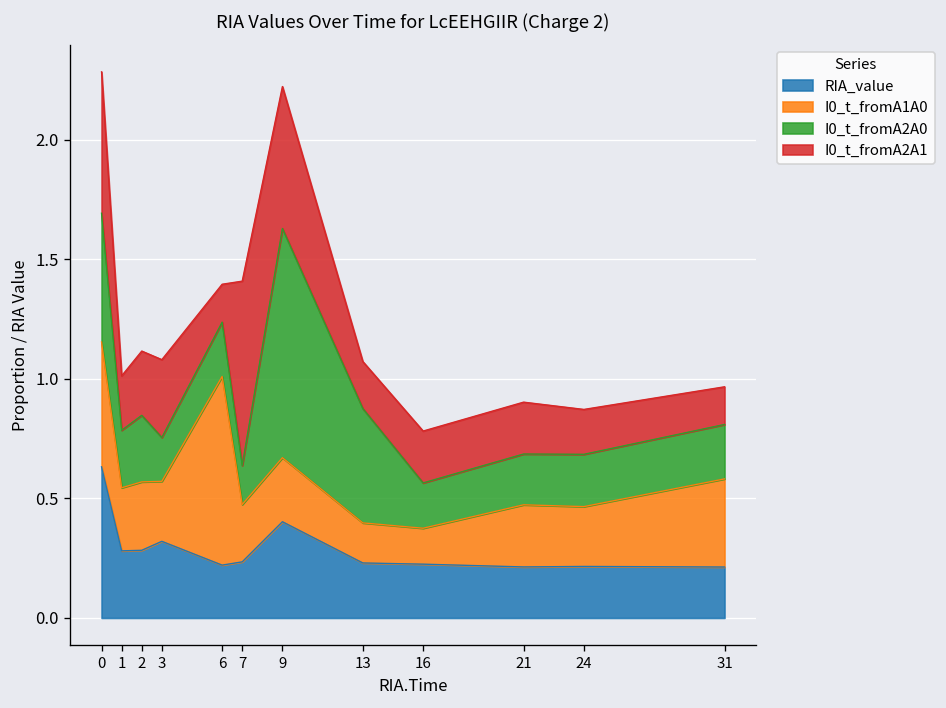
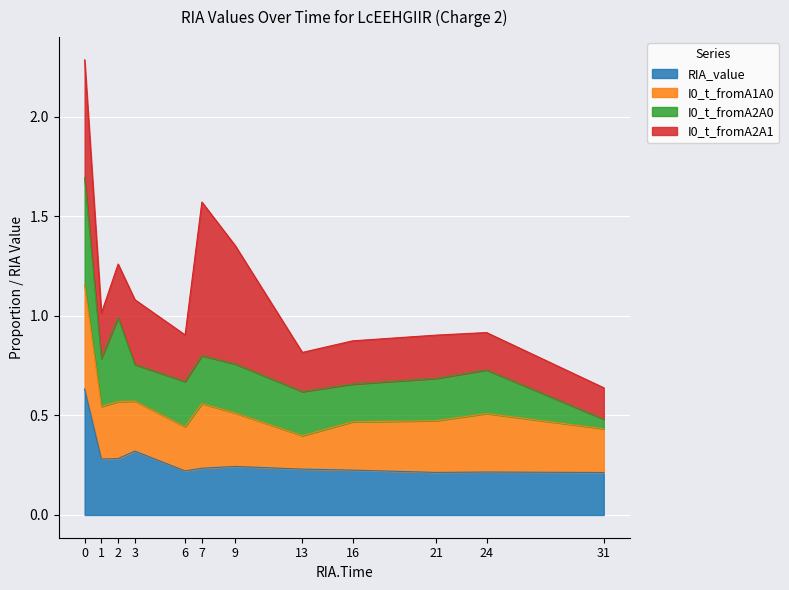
  {
    "RIA_value": {
      "0": 0.63,
      "1": 0.28,
      "2": 0.28,
      "3": 0.32,
      "6": 0.22,
      "7": 0.23,
-     "9": 0.40,
+     "9": 0.24,
      "13": 0.23,
      "16": 0.23,
      "21": 0.21,
      "24": 0.22,
      "31": 0.21
    },
    "I0_t_fromA1A0": {
      "0": 0.52,
      "1": 0.26,
      "2": 0.29,
      "3": 0.25,
-     "6": 0.79,
-     "7": 0.24,
+     "6": 0.22,
+     "7": 0.32,
      "9": 0.27,
      "13": 0.17,
-     "16": 0.15,
+     "16": 0.24,
      "21": 0.26,
-     "24": 0.25,
-     "31": 0.37
+     "24": 0.29,
+     "31": 0.22
    },
    "I0_t_fromA2A0": {
      "0": 0.54,
      "1": 0.24,
-     "2": 0.28,
+     "2": 0.42,
      "3": 0.18,
      "6": 0.23,
-     "7": 0.16,
-     "9": 0.96,
-     "13": 0.48,
+     "7": 0.24,
+     "9": 0.25,
+     "13": 0.22,
      "16": 0.19,
      "21": 0.21,
      "24": 0.22,
-     "31": 0.23
+     "31": 0.05
    },
    "I0_t_fromA2A1": {
      "0": 0.59,
      "1": 0.23,
      "2": 0.27,
      "3": 0.33,
-     "6": 0.16,
+     "6": 0.23,
      "7": 0.77,
      "9": 0.59,
      "13": 0.20,
      "16": 0.22,
      "21": 0.22,
      "24": 0.19,
      "31": 0.16
    }
  }
